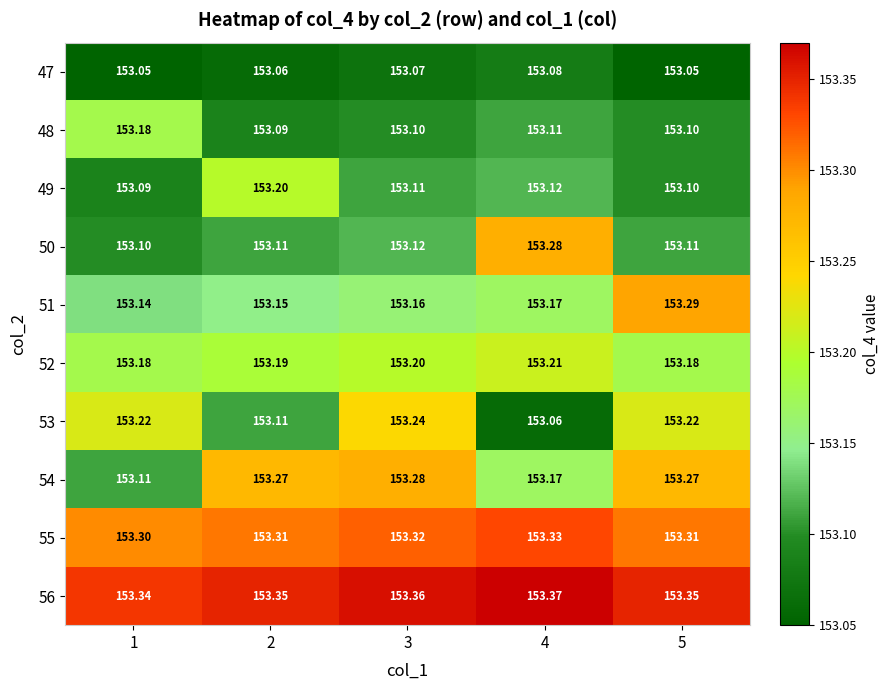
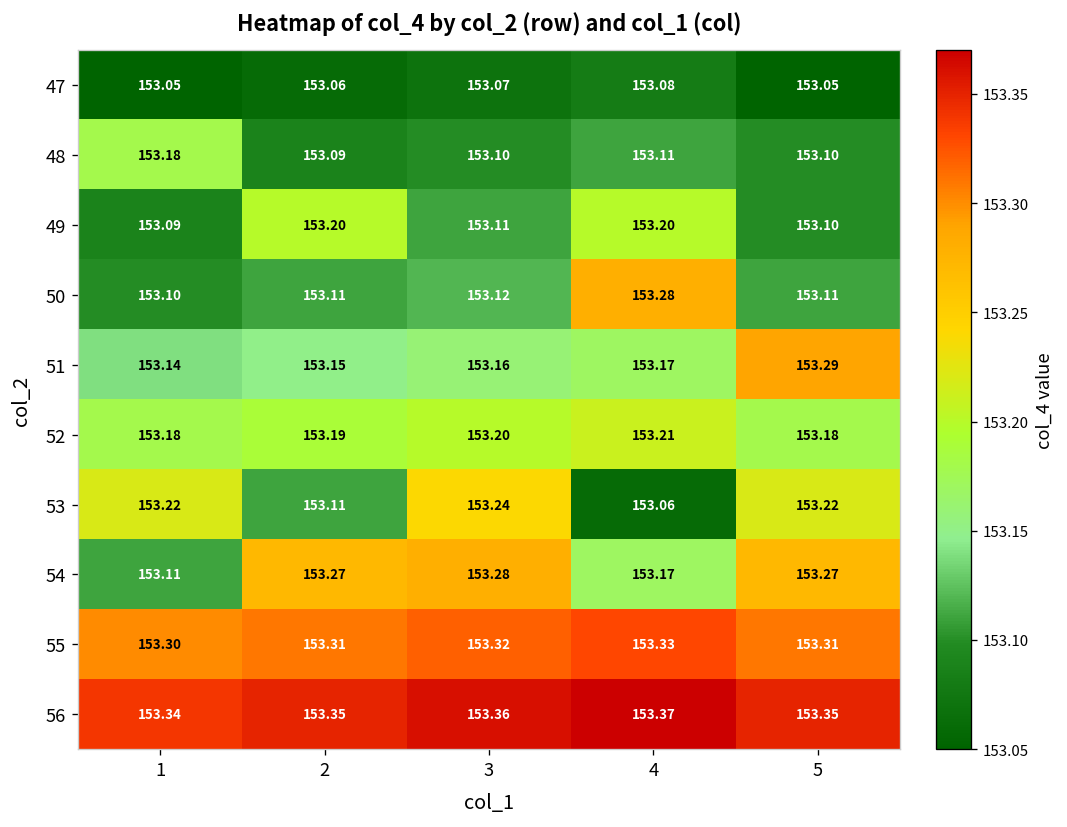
  {
    "47": {
      "1": 153.05,
      "2": 153.06,
      "3": 153.07,
      "4": 153.08,
      "5": 153.05
    },
    "48": {
      "1": 153.18,
      "2": 153.09,
      "3": 153.10,
      "4": 153.11,
      "5": 153.10
    },
    "49": {
      "1": 153.09,
      "2": 153.20,
      "3": 153.11,
-     "4": 153.12,
+     "4": 153.20,
      "5": 153.10
    },
    "50": {
      "1": 153.10,
      "2": 153.11,
      "3": 153.12,
      "4": 153.28,
      "5": 153.11
    },
    "51": {
      "1": 153.14,
      "2": 153.15,
      "3": 153.16,
      "4": 153.17,
      "5": 153.29
    },
    "52": {
      "1": 153.18,
      "2": 153.19,
      "3": 153.20,
      "4": 153.21,
      "5": 153.18
    },
    "53": {
      "1": 153.22,
      "2": 153.11,
      "3": 153.24,
      "4": 153.06,
      "5": 153.22
    },
    "54": {
      "1": 153.11,
      "2": 153.27,
      "3": 153.28,
      "4": 153.17,
      "5": 153.27
    },
    "55": {
      "1": 153.30,
      "2": 153.31,
      "3": 153.32,
      "4": 153.33,
      "5": 153.31
    },
    "56": {
      "1": 153.34,
      "2": 153.35,
      "3": 153.36,
      "4": 153.37,
      "5": 153.35
    }
  }
